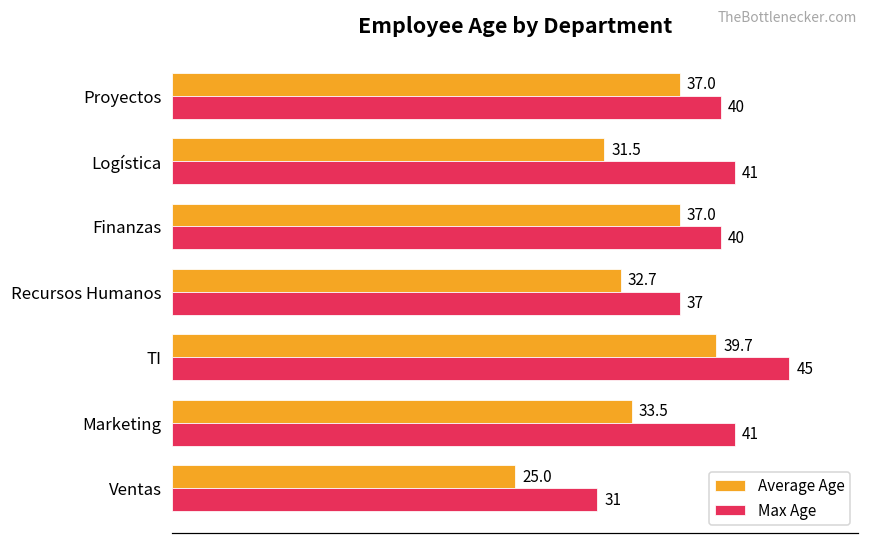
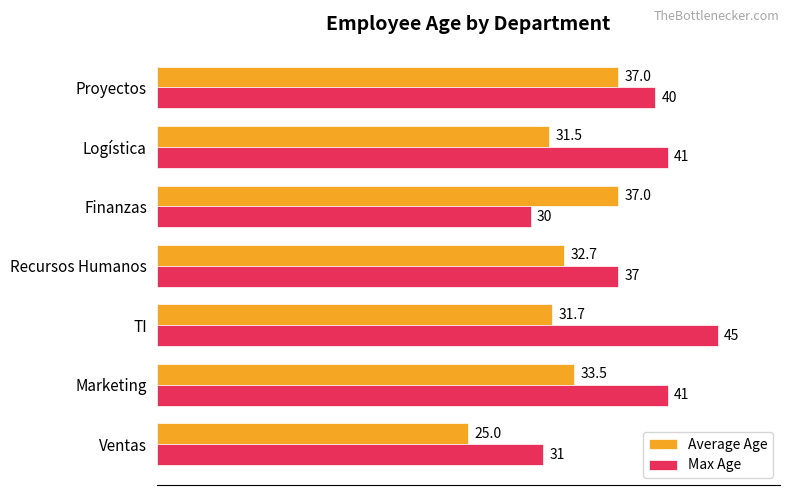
  {
    "Average Age": {
      "Proyectos": 37.0,
      "Logística": 31.5,
      "Finanzas": 37.0,
      "Recursos Humanos": 32.7,
-     "TI": 39.7,
+     "TI": 31.7,
      "Marketing": 33.5,
      "Ventas": 25.0
    },
    "Max Age": {
      "Proyectos": 40,
      "Logística": 41,
-     "Finanzas": 40,
+     "Finanzas": 30,
      "Recursos Humanos": 37,
      "TI": 45,
      "Marketing": 41,
      "Ventas": 31
    }
  }
